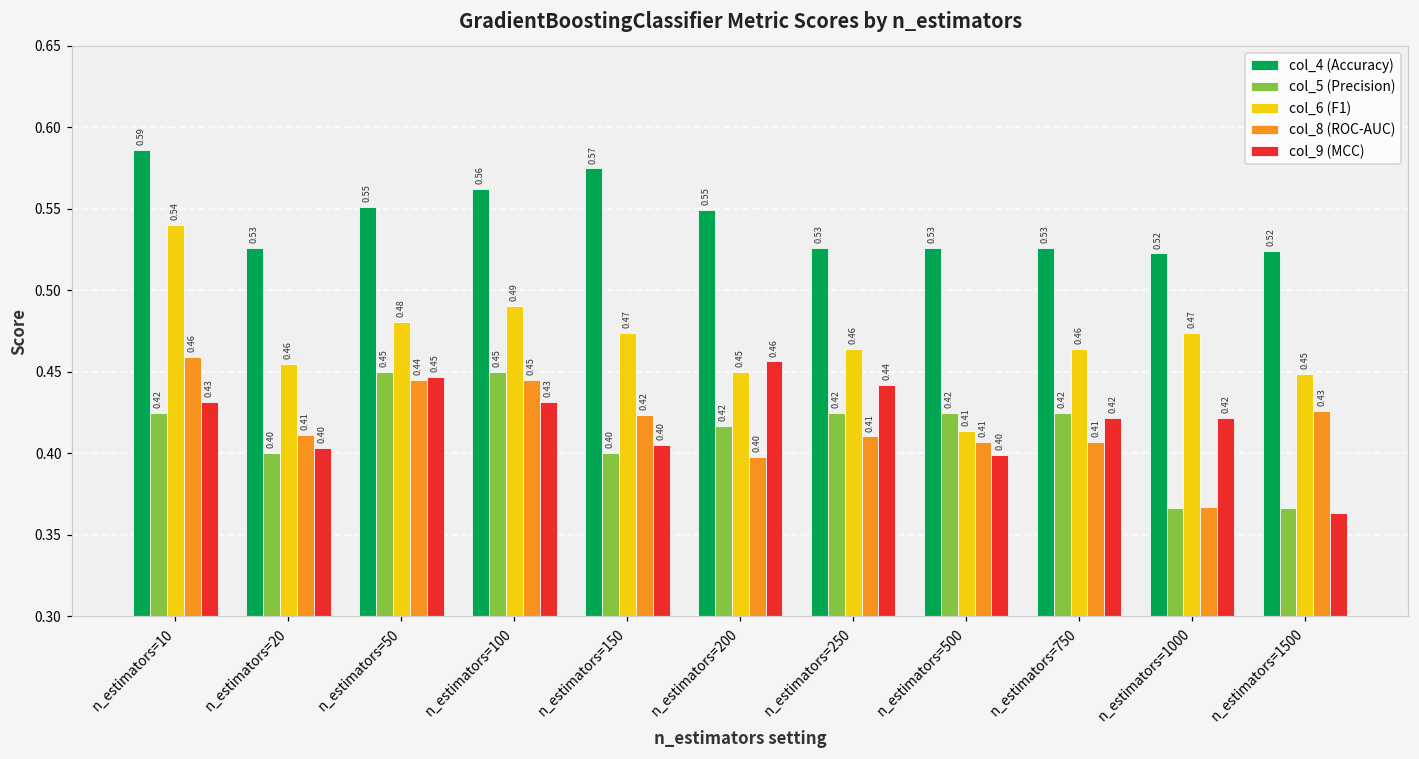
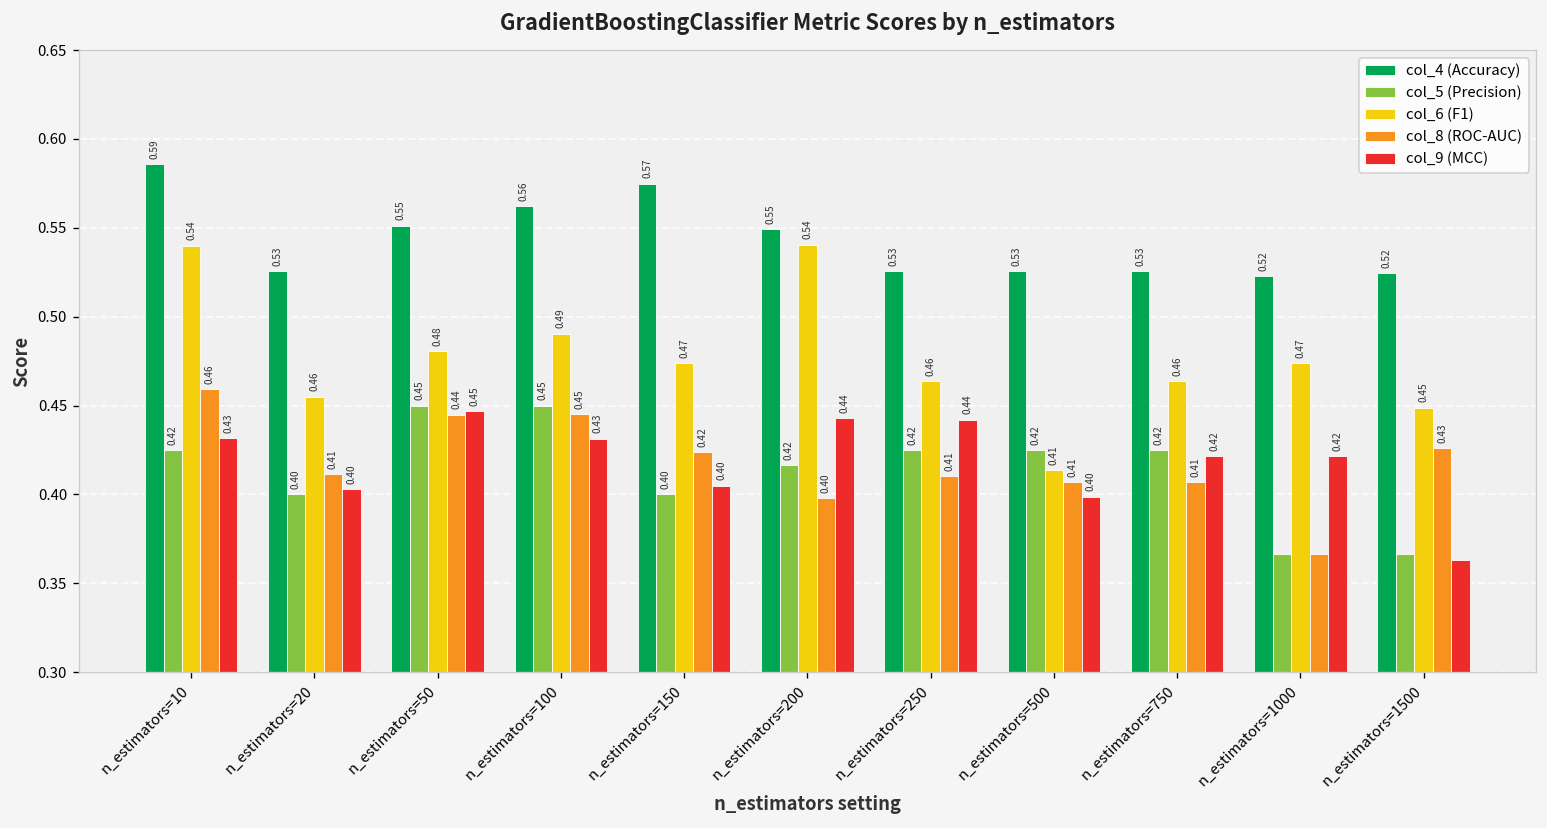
  {
    "col_4 (Accuracy)": {
      "n_estimators=10": 0.59,
      "n_estimators=20": 0.53,
      "n_estimators=50": 0.55,
      "n_estimators=100": 0.56,
      "n_estimators=150": 0.57,
      "n_estimators=200": 0.55,
      "n_estimators=250": 0.53,
      "n_estimators=500": 0.53,
      "n_estimators=750": 0.53,
      "n_estimators=1000": 0.52,
      "n_estimators=1500": 0.52
    },
    "col_5 (Precision)": {
      "n_estimators=10": 0.42,
      "n_estimators=20": 0.40,
      "n_estimators=50": 0.45,
      "n_estimators=100": 0.45,
      "n_estimators=150": 0.40,
      "n_estimators=200": 0.42,
      "n_estimators=250": 0.42,
      "n_estimators=500": 0.42,
      "n_estimators=750": 0.42
    },
    "col_6 (F1)": {
      "n_estimators=10": 0.54,
      "n_estimators=20": 0.46,
      "n_estimators=50": 0.48,
      "n_estimators=100": 0.49,
      "n_estimators=150": 0.47,
-     "n_estimators=200": 0.45,
+     "n_estimators=200": 0.54,
      "n_estimators=250": 0.46,
      "n_estimators=500": 0.41,
      "n_estimators=750": 0.46,
      "n_estimators=1000": 0.47,
      "n_estimators=1500": 0.45
    },
    "col_8 (ROC-AUC)": {
      "n_estimators=10": 0.46,
      "n_estimators=20": 0.41,
      "n_estimators=50": 0.44,
      "n_estimators=100": 0.45,
      "n_estimators=150": 0.42,
      "n_estimators=200": 0.40,
      "n_estimators=250": 0.41,
      "n_estimators=500": 0.41,
      "n_estimators=750": 0.41,
      "n_estimators=1500": 0.43
    },
    "col_9 (MCC)": {
      "n_estimators=10": 0.43,
      "n_estimators=20": 0.40,
      "n_estimators=50": 0.45,
      "n_estimators=100": 0.43,
      "n_estimators=150": 0.40,
-     "n_estimators=200": 0.46,
+     "n_estimators=200": 0.44,
      "n_estimators=250": 0.44,
      "n_estimators=500": 0.40,
      "n_estimators=750": 0.42,
      "n_estimators=1000": 0.42
    }
  }
